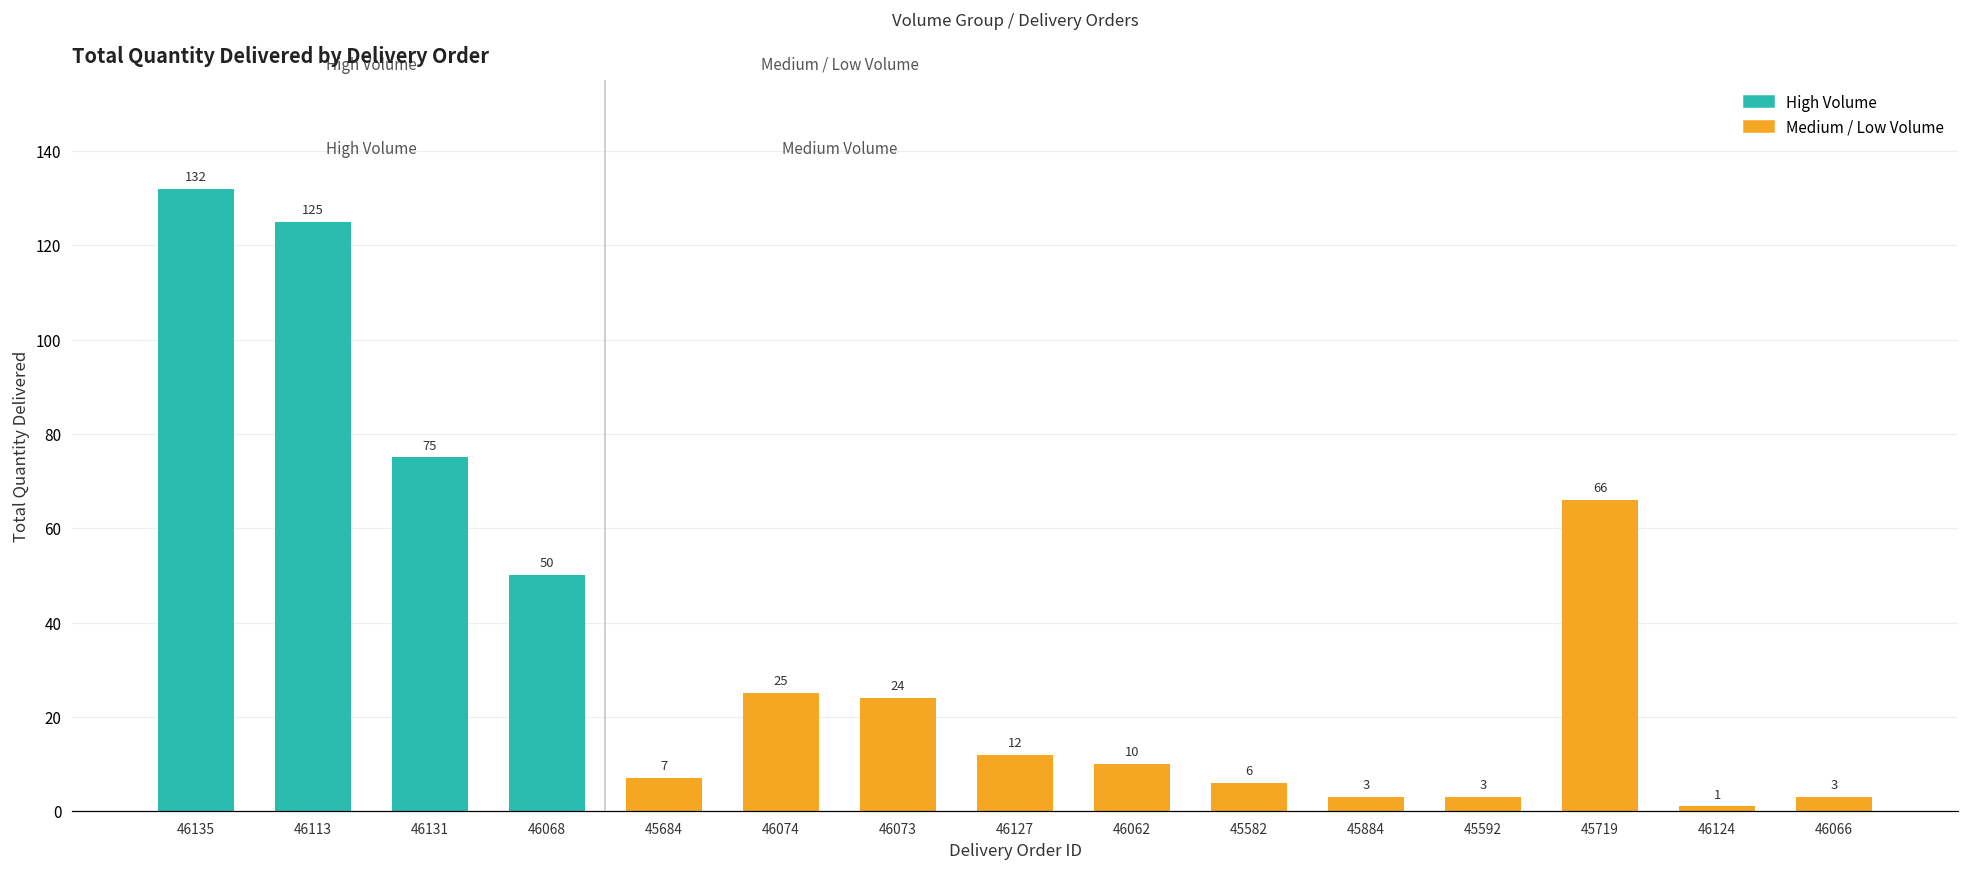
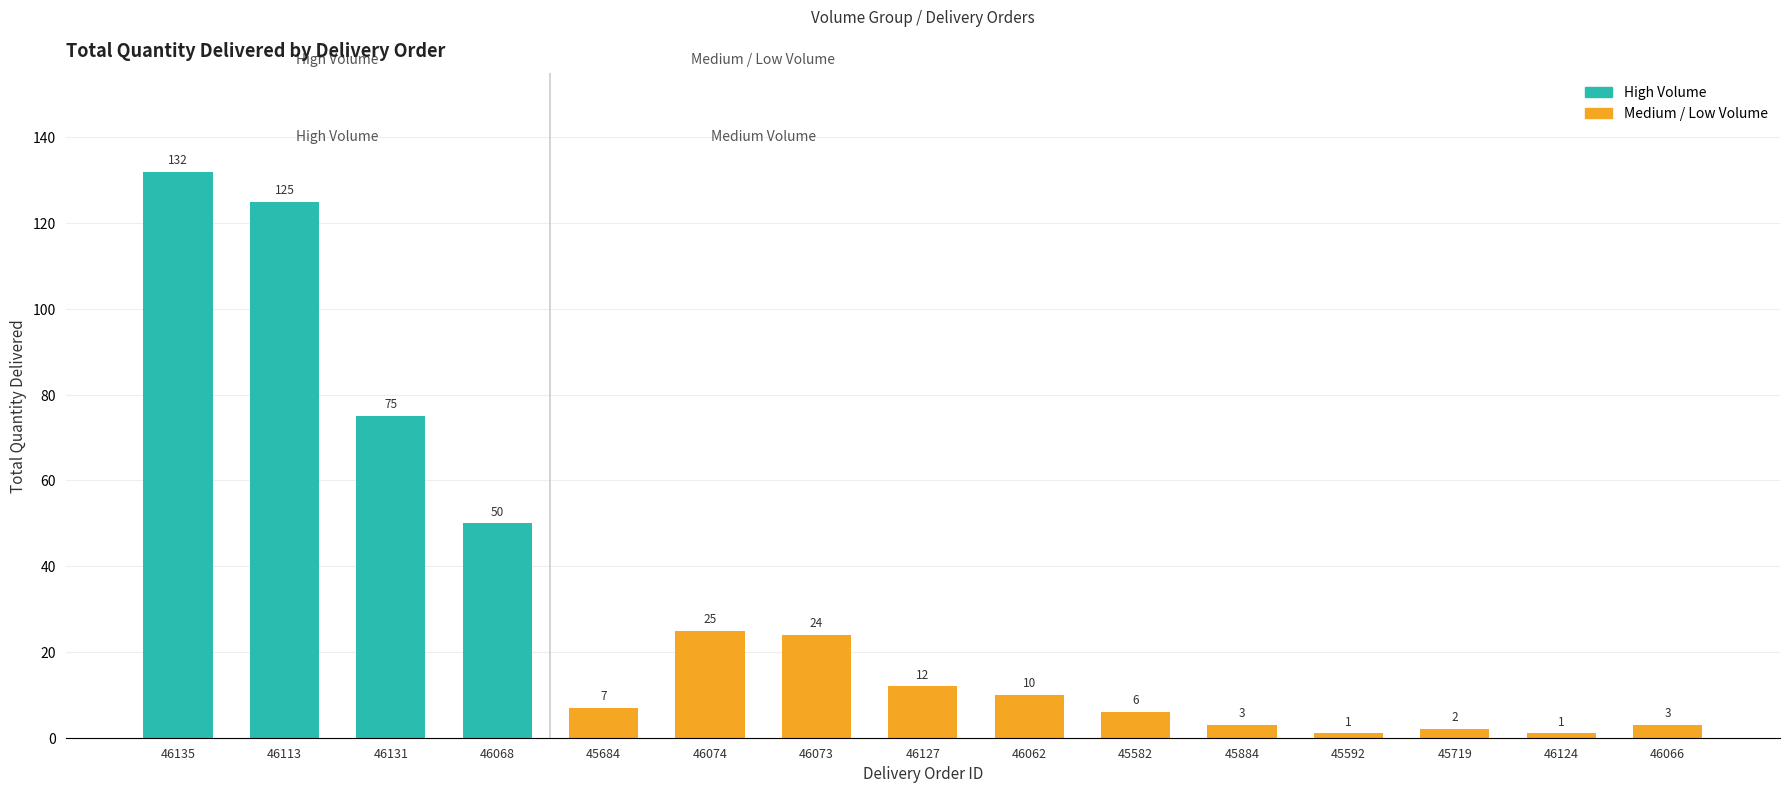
  {
    "46135": 132,
    "46113": 125,
    "46131": 75,
    "46068": 50,
    "45684": 7,
    "46074": 25,
    "46073": 24,
    "46127": 12,
    "46062": 10,
    "45582": 6,
    "45884": 3,
-   "45592": 3,
-   "45719": 66,
+   "45592": 1,
+   "45719": 2,
    "46124": 1,
    "46066": 3
  }
